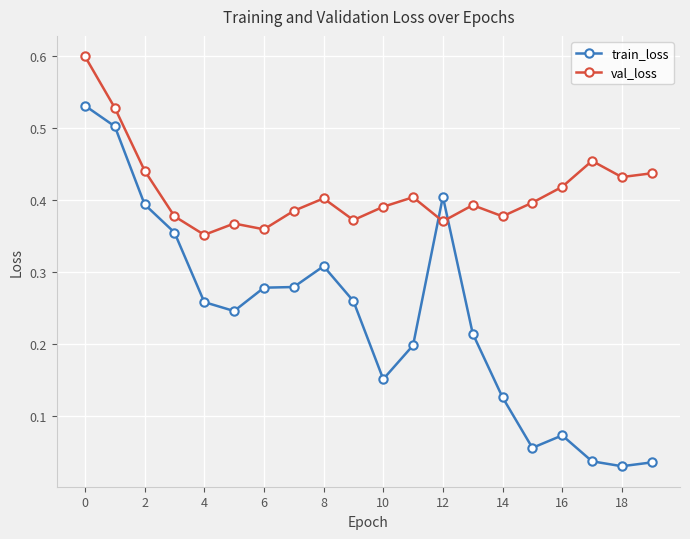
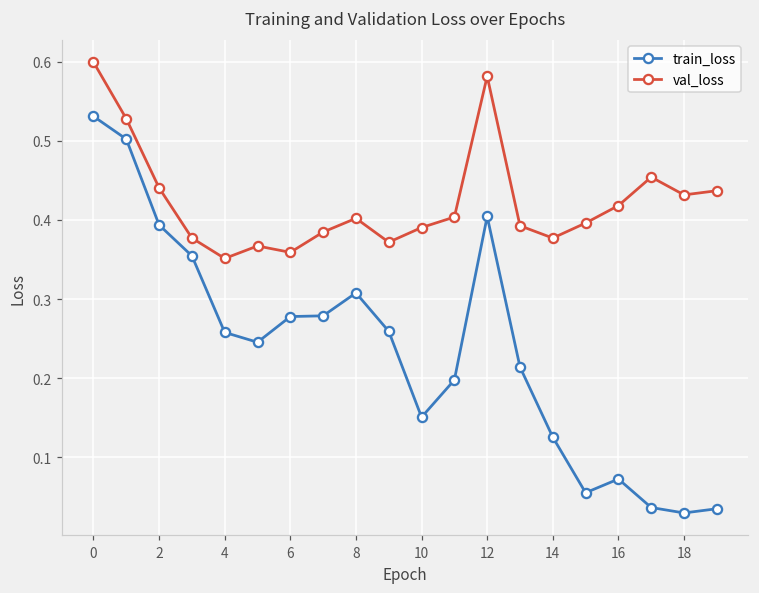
  {
    "train_loss": {
      "0": 0.53,
      "2": 0.39,
      "4": 0.26,
      "6": 0.28,
      "8": 0.31,
      "10": 0.15,
      "12": 0.40,
      "14": 0.13,
      "16": 0.07,
      "18": 0.03
    },
    "val_loss": {
      "0": 0.60,
      "2": 0.44,
      "4": 0.35,
      "6": 0.36,
      "8": 0.40,
      "10": 0.39,
-     "12": 0.37,
+     "12": 0.58,
      "14": 0.38,
      "16": 0.42,
      "18": 0.43
    }
  }
